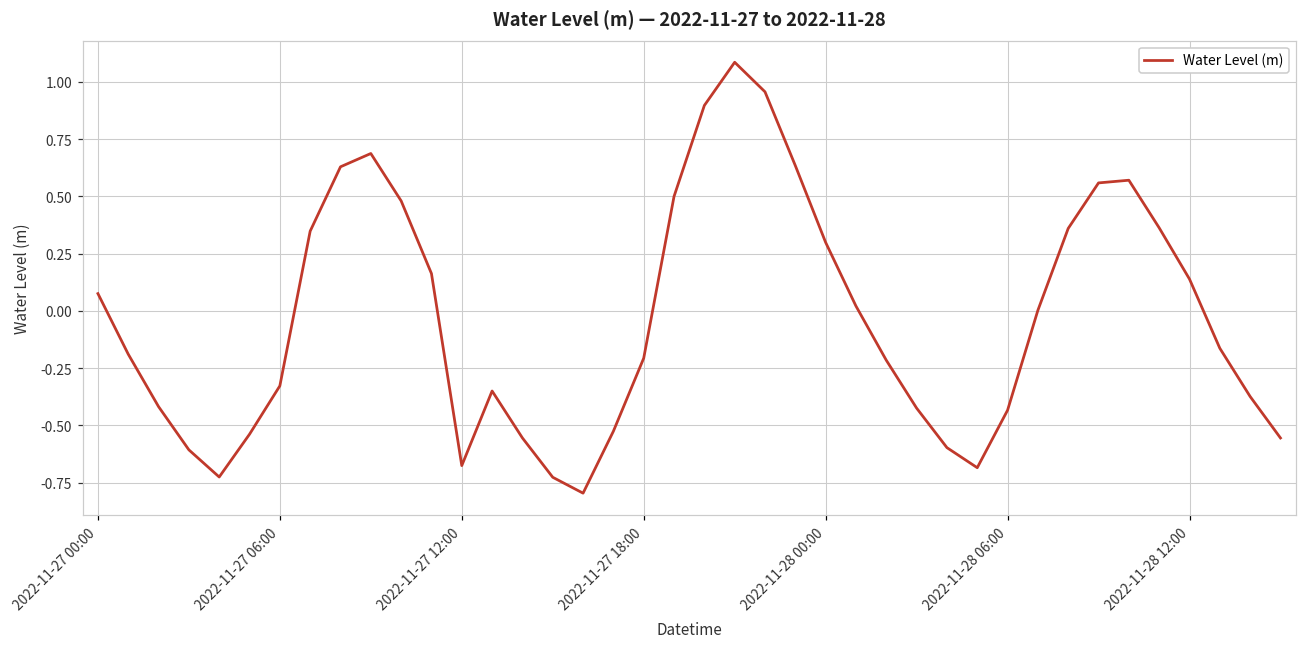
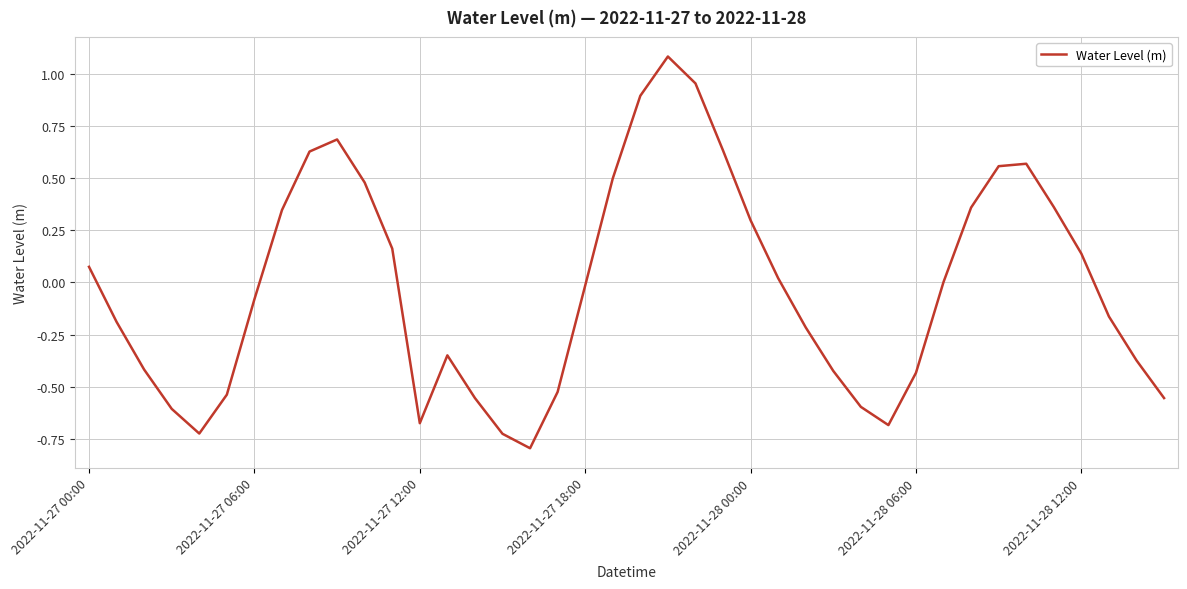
  {
    "2022-11-27 00:00": 0.08,
-   "2022-11-27 06:00": -0.33,
+   "2022-11-27 06:00": -0.08,
    "2022-11-27 12:00": -0.68,
-   "2022-11-27 18:00": -0.21,
+   "2022-11-27 18:00": -0.01,
    "2022-11-28 00:00": 0.30,
    "2022-11-28 06:00": -0.43,
    "2022-11-28 12:00": 0.14
  }
